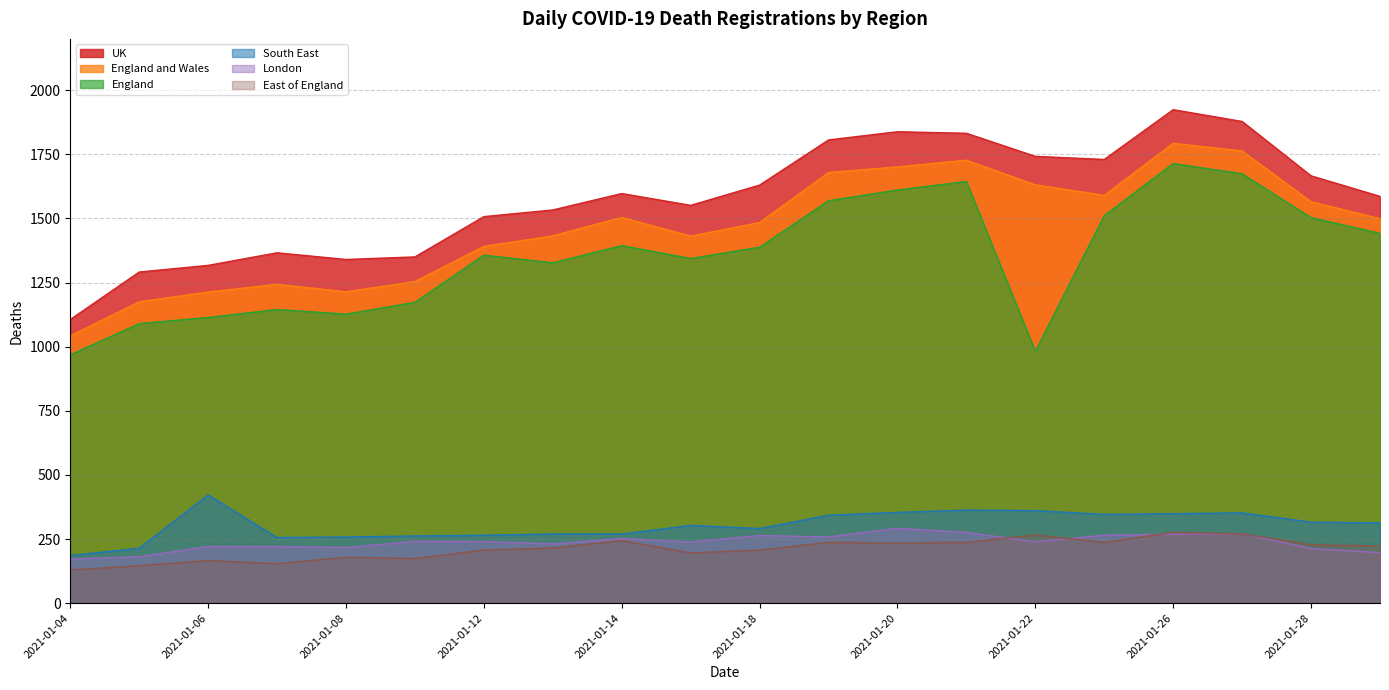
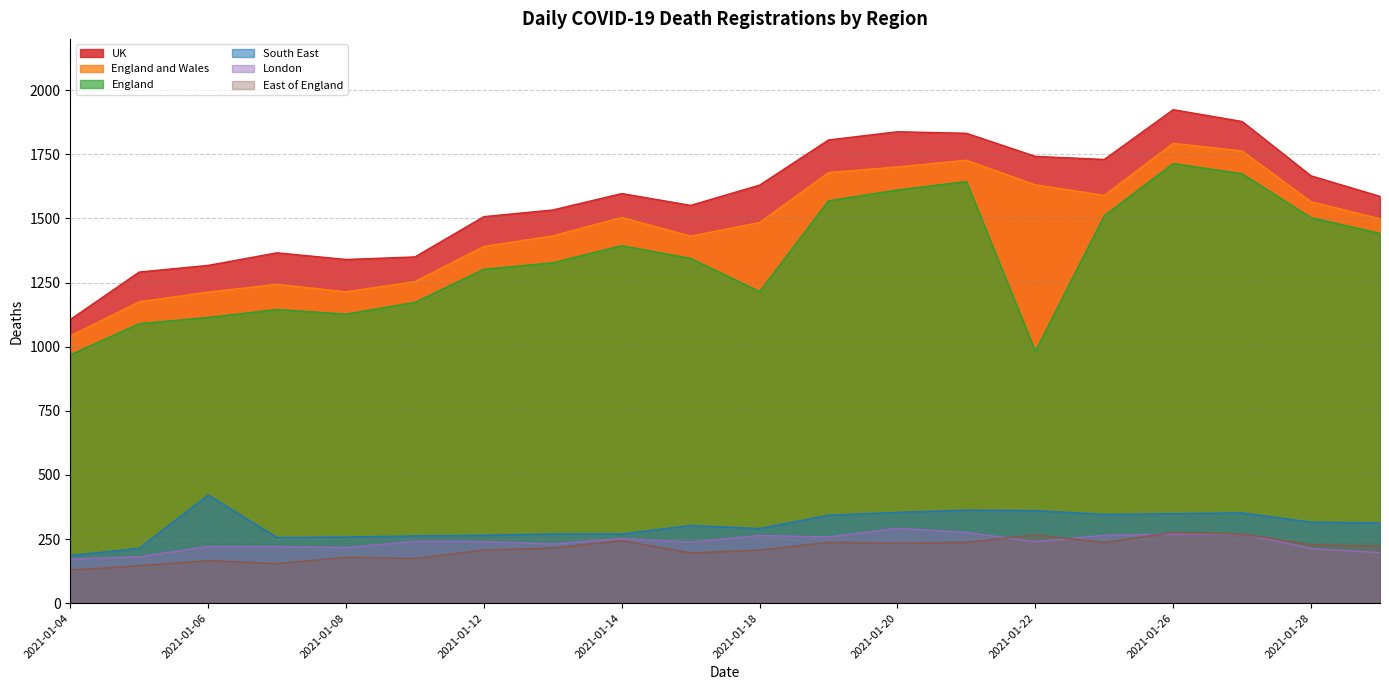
  {
    "UK": {
      "2021-01-04": 1110,
      "2021-01-06": 1320,
      "2021-01-08": 1340,
      "2021-01-12": 1510,
      "2021-01-14": 1600,
      "2021-01-18": 1630,
      "2021-01-20": 1840,
      "2021-01-22": 1740,
      "2021-01-26": 1920,
      "2021-01-28": 1670
    },
    "England and Wales": {
      "2021-01-04": 1040,
      "2021-01-06": 1210,
      "2021-01-08": 1210,
      "2021-01-12": 1390,
      "2021-01-14": 1500,
      "2021-01-18": 1480,
      "2021-01-20": 1700,
      "2021-01-22": 1630,
      "2021-01-26": 1790,
      "2021-01-28": 1570
    },
    "England": {
      "2021-01-04": 970,
      "2021-01-06": 1110,
      "2021-01-08": 1130,
-     "2021-01-12": 1360,
+     "2021-01-12": 1300,
      "2021-01-14": 1390,
-     "2021-01-18": 1390,
+     "2021-01-18": 1220,
      "2021-01-20": 1610,
      "2021-01-22": 980,
      "2021-01-26": 1710,
      "2021-01-28": 1500
    },
    "South East": {
      "2021-01-04": 190,
      "2021-01-06": 420,
      "2021-01-08": 260,
      "2021-01-12": 270,
      "2021-01-14": 270,
      "2021-01-18": 290,
      "2021-01-20": 350,
      "2021-01-22": 360,
      "2021-01-26": 350,
      "2021-01-28": 320
    }
  }
